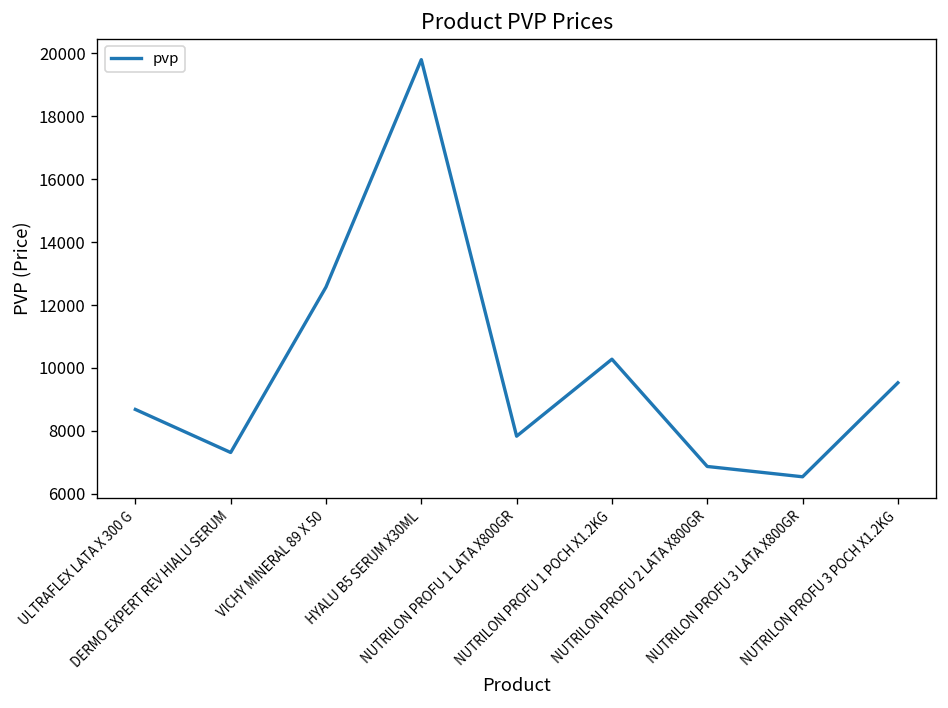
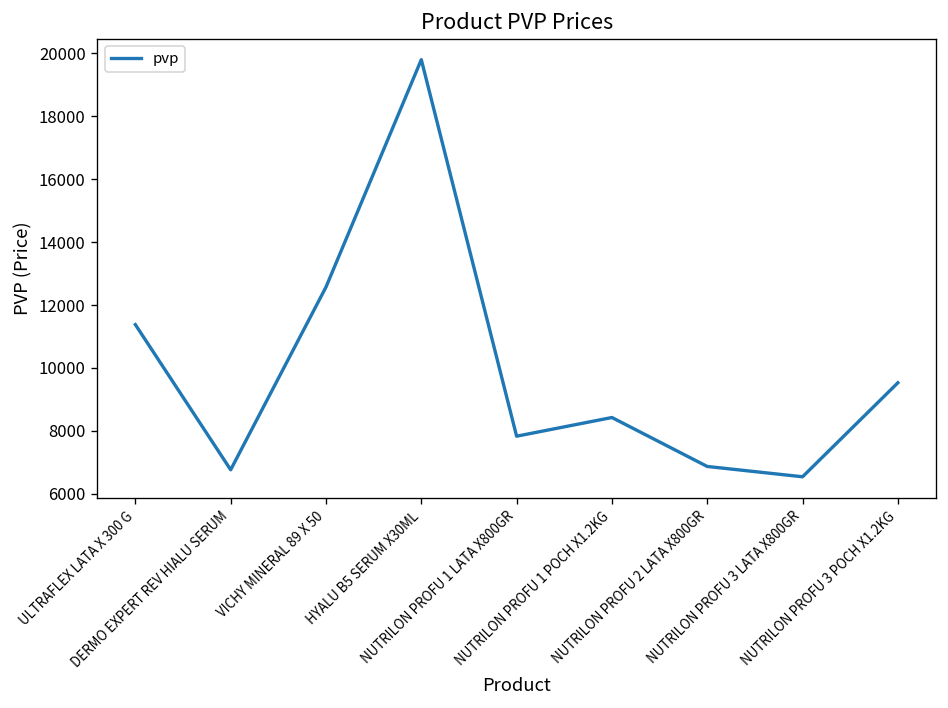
  {
-   "ULTRAFLEX LATA X 300 G": 8700,
-   "DERMO EXPERT REV HIALU SERUM": 7300,
+   "ULTRAFLEX LATA X 300 G": 11400,
+   "DERMO EXPERT REV HIALU SERUM": 6800,
    "VICHY MINERAL 89 X 50": 12600,
    "HYALU B5 SERUM X30ML": 19800,
    "NUTRILON PROFU 1 LATA X800GR": 7800,
-   "NUTRILON PROFU 1 POCH X1.2KG": 10300,
+   "NUTRILON PROFU 1 POCH X1.2KG": 8400,
    "NUTRILON PROFU 2 LATA X800GR": 6900,
    "NUTRILON PROFU 3 LATA X800GR": 6500,
    "NUTRILON PROFU 3 POCH X1.2KG": 9500
  }
